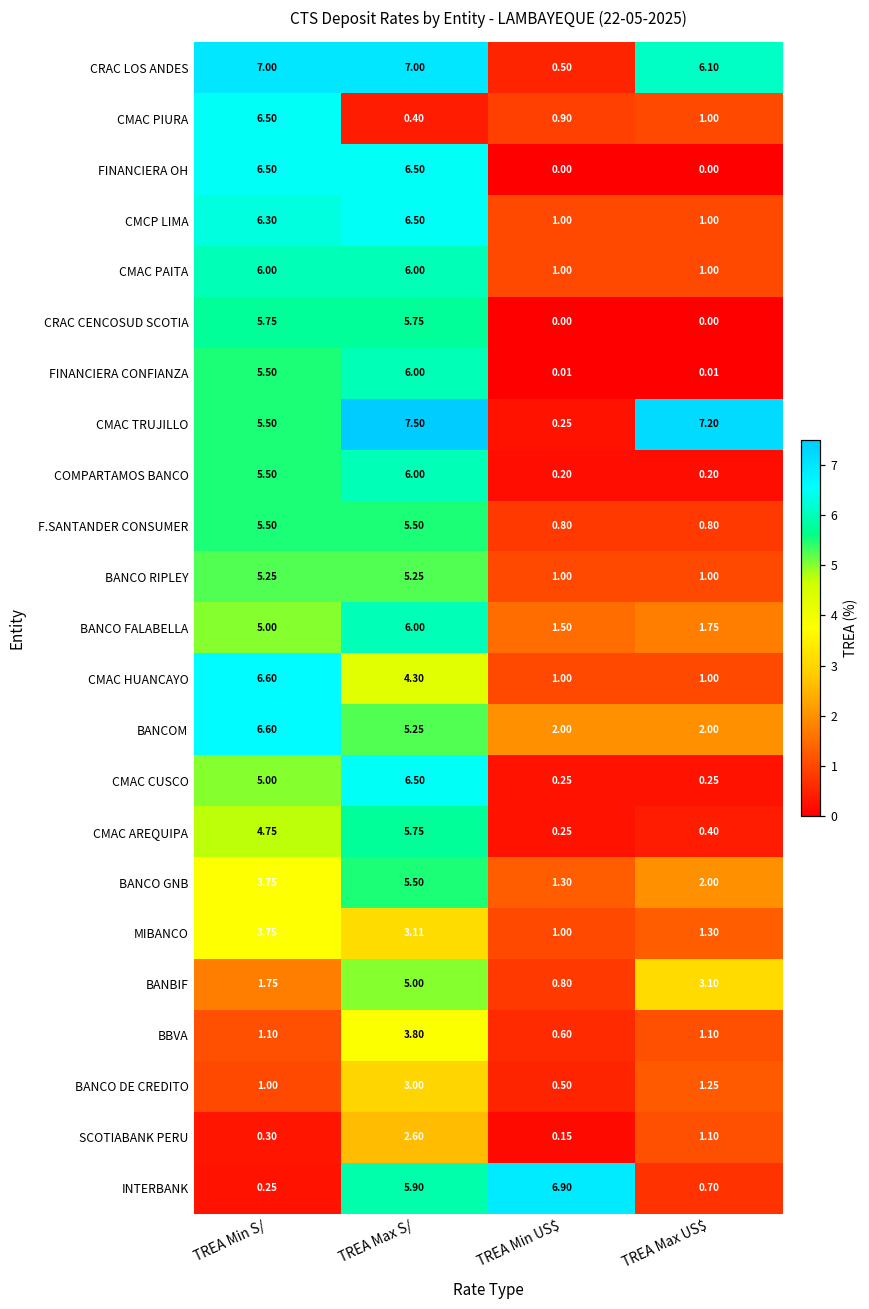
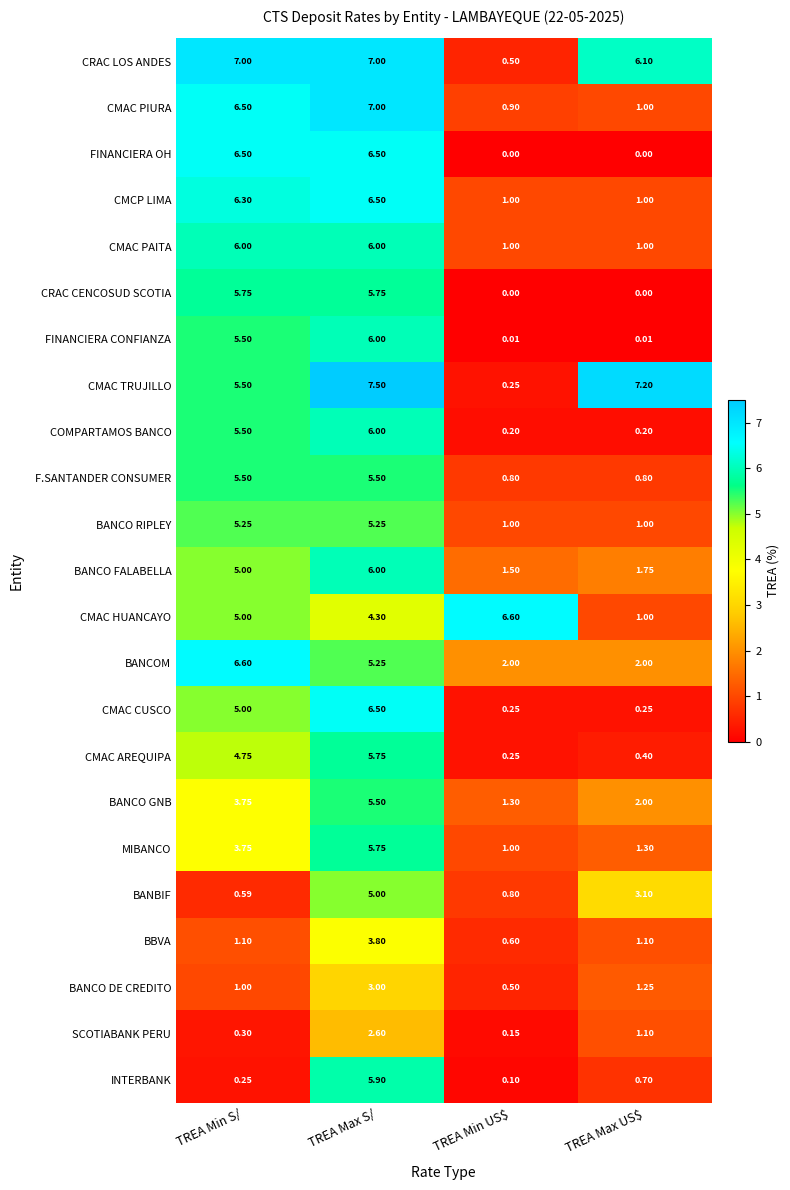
  {
    "CRAC LOS ANDES": {
      "TREA Min S/": 7.00,
      "TREA Max S/": 7.00,
      "TREA Min US$": 0.50,
      "TREA Max US$": 6.10
    },
    "CMAC PIURA": {
      "TREA Min S/": 6.50,
-     "TREA Max S/": 0.40,
+     "TREA Max S/": 7.00,
      "TREA Min US$": 0.90,
      "TREA Max US$": 1.00
    },
    "FINANCIERA OH": {
      "TREA Min S/": 6.50,
      "TREA Max S/": 6.50,
      "TREA Min US$": 0.00,
      "TREA Max US$": 0.00
    },
    "CMCP LIMA": {
      "TREA Min S/": 6.30,
      "TREA Max S/": 6.50,
      "TREA Min US$": 1.00,
      "TREA Max US$": 1.00
    },
    "CMAC PAITA": {
      "TREA Min S/": 6.00,
      "TREA Max S/": 6.00,
      "TREA Min US$": 1.00,
      "TREA Max US$": 1.00
    },
    "CRAC CENCOSUD SCOTIA": {
      "TREA Min S/": 5.75,
      "TREA Max S/": 5.75,
      "TREA Min US$": 0.00,
      "TREA Max US$": 0.00
    },
    "FINANCIERA CONFIANZA": {
      "TREA Min S/": 5.50,
      "TREA Max S/": 6.00,
      "TREA Min US$": 0.01,
      "TREA Max US$": 0.01
    },
    "CMAC TRUJILLO": {
      "TREA Min S/": 5.50,
      "TREA Max S/": 7.50,
      "TREA Min US$": 0.25,
      "TREA Max US$": 7.20
    },
    "COMPARTAMOS BANCO": {
      "TREA Min S/": 5.50,
      "TREA Max S/": 6.00,
      "TREA Min US$": 0.20,
      "TREA Max US$": 0.20
    },
    "F.SANTANDER CONSUMER": {
      "TREA Min S/": 5.50,
      "TREA Max S/": 5.50,
      "TREA Min US$": 0.80,
      "TREA Max US$": 0.80
    },
    "BANCO RIPLEY": {
      "TREA Min S/": 5.25,
      "TREA Max S/": 5.25,
      "TREA Min US$": 1.00,
      "TREA Max US$": 1.00
    },
    "BANCO FALABELLA": {
      "TREA Min S/": 5.00,
      "TREA Max S/": 6.00,
      "TREA Min US$": 1.50,
      "TREA Max US$": 1.75
    },
    "CMAC HUANCAYO": {
-     "TREA Min S/": 6.60,
+     "TREA Min S/": 5.00,
      "TREA Max S/": 4.30,
-     "TREA Min US$": 1.00,
+     "TREA Min US$": 6.60,
      "TREA Max US$": 1.00
    },
    "BANCOM": {
      "TREA Min S/": 6.60,
      "TREA Max S/": 5.25,
      "TREA Min US$": 2.00,
      "TREA Max US$": 2.00
    },
    "CMAC CUSCO": {
      "TREA Min S/": 5.00,
      "TREA Max S/": 6.50,
      "TREA Min US$": 0.25,
      "TREA Max US$": 0.25
    },
    "CMAC AREQUIPA": {
      "TREA Min S/": 4.75,
      "TREA Max S/": 5.75,
      "TREA Min US$": 0.25,
      "TREA Max US$": 0.40
    },
    "BANCO GNB": {
      "TREA Min S/": 3.75,
      "TREA Max S/": 5.50,
      "TREA Min US$": 1.30,
      "TREA Max US$": 2.00
    },
    "MIBANCO": {
      "TREA Min S/": 3.75,
-     "TREA Max S/": 3.11,
+     "TREA Max S/": 5.75,
      "TREA Min US$": 1.00,
      "TREA Max US$": 1.30
    },
    "BANBIF": {
-     "TREA Min S/": 1.75,
+     "TREA Min S/": 0.59,
      "TREA Max S/": 5.00,
      "TREA Min US$": 0.80,
      "TREA Max US$": 3.10
    },
    "BBVA": {
      "TREA Min S/": 1.10,
      "TREA Max S/": 3.80,
      "TREA Min US$": 0.60,
      "TREA Max US$": 1.10
    },
    "BANCO DE CREDITO": {
      "TREA Min S/": 1.00,
      "TREA Max S/": 3.00,
      "TREA Min US$": 0.50,
      "TREA Max US$": 1.25
    },
    "SCOTIABANK PERU": {
      "TREA Min S/": 0.30,
      "TREA Max S/": 2.60,
      "TREA Min US$": 0.15,
      "TREA Max US$": 1.10
    },
    "INTERBANK": {
      "TREA Min S/": 0.25,
      "TREA Max S/": 5.90,
-     "TREA Min US$": 6.90,
+     "TREA Min US$": 0.10,
      "TREA Max US$": 0.70
    }
  }
